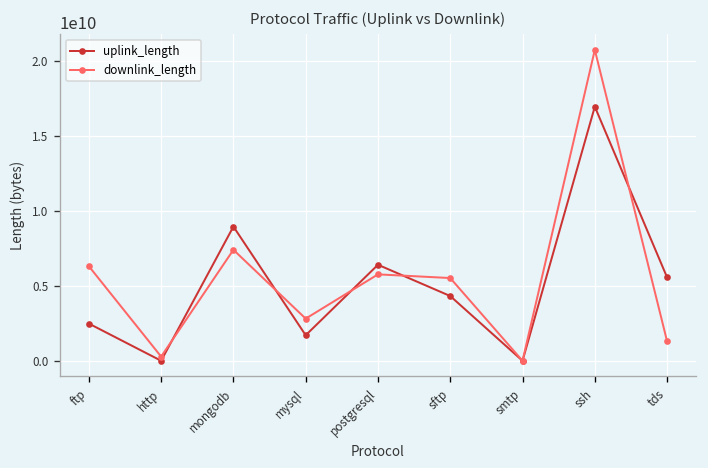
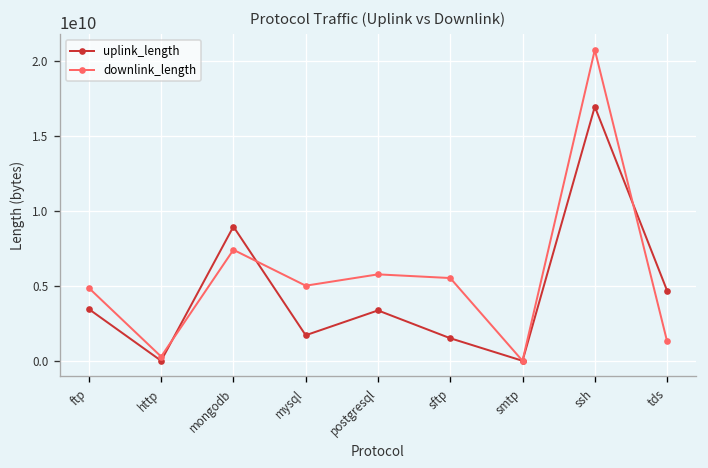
  {
    "uplink_length": {
-     "ftp": 2500000000,
+     "ftp": 3500000000,
      "http": 0,
      "mongodb": 9000000000,
      "mysql": 1700000000,
-     "postgresql": 6400000000,
-     "sftp": 4300000000,
+     "postgresql": 3400000000,
+     "sftp": 1500000000,
      "ssh": 17000000000,
-     "tds": 5600000000
+     "tds": 4700000000
    },
    "downlink_length": {
-     "ftp": 6300000000,
+     "ftp": 4900000000,
      "http": 300000000,
      "mongodb": 7400000000,
-     "mysql": 2800000000,
+     "mysql": 5000000000,
      "postgresql": 5800000000,
      "sftp": 5500000000,
      "ssh": 20700000000,
      "tds": 1300000000
    }
  }
